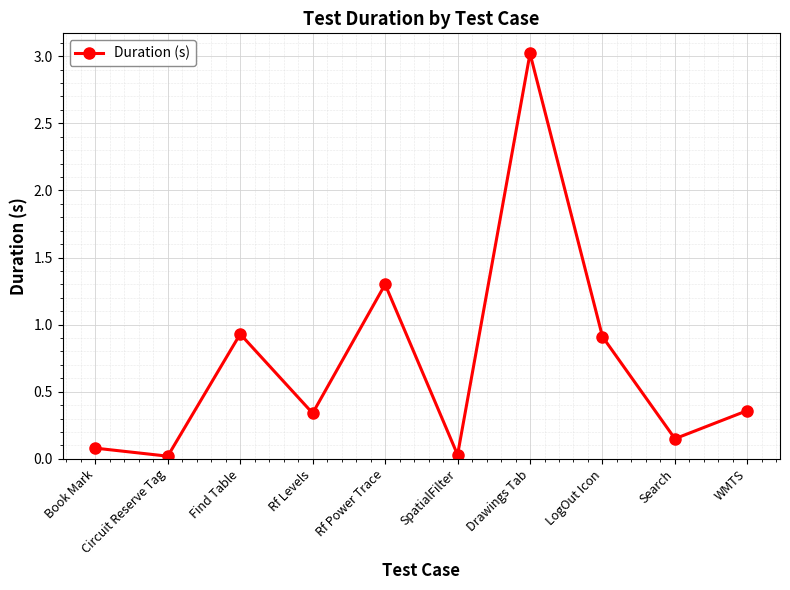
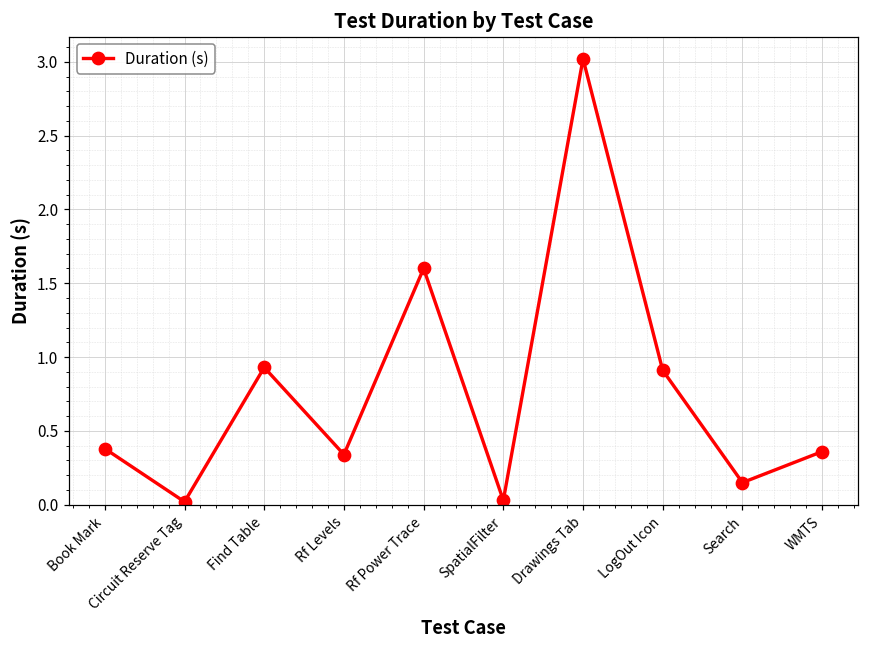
  {
-   "Book Mark": 0.08,
+   "Book Mark": 0.38,
    "Circuit Reserve Tag": 0.02,
    "Find Table": 0.93,
    "Rf Levels": 0.34,
-   "Rf Power Trace": 1.3,
+   "Rf Power Trace": 1.6,
    "SpatialFilter": 0.03,
    "Drawings Tab": 3.02,
    "LogOut Icon": 0.91,
    "Search": 0.15,
    "WMTS": 0.36
  }
